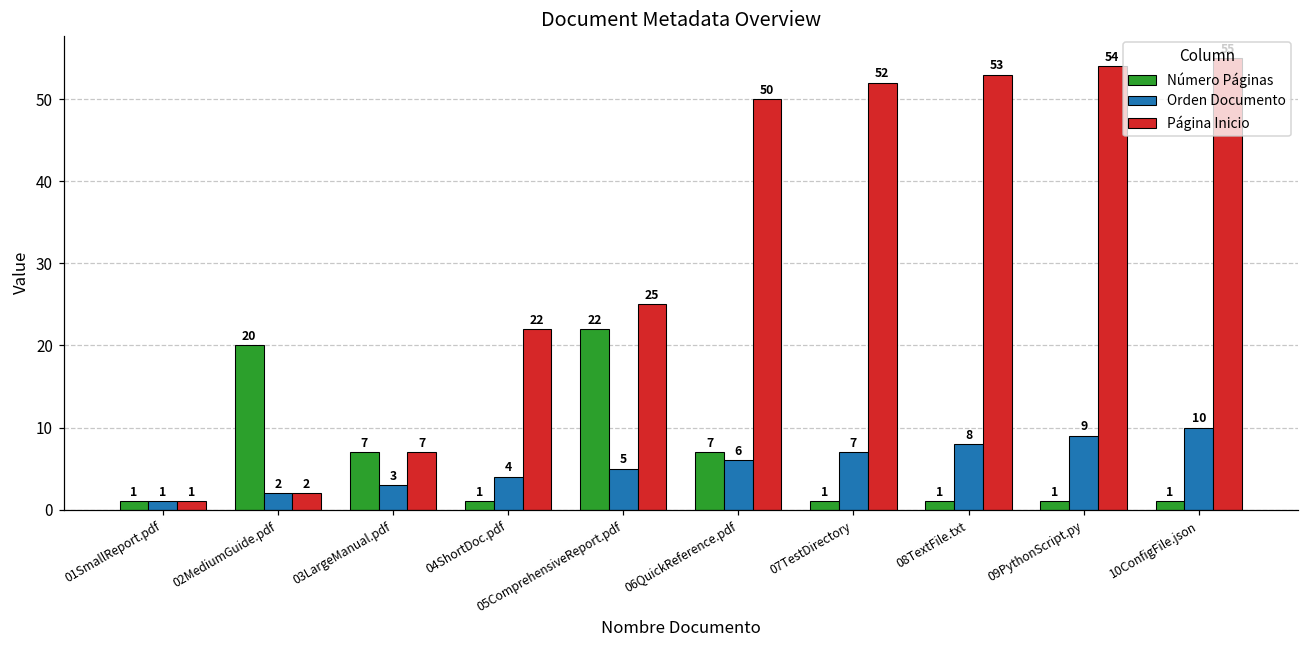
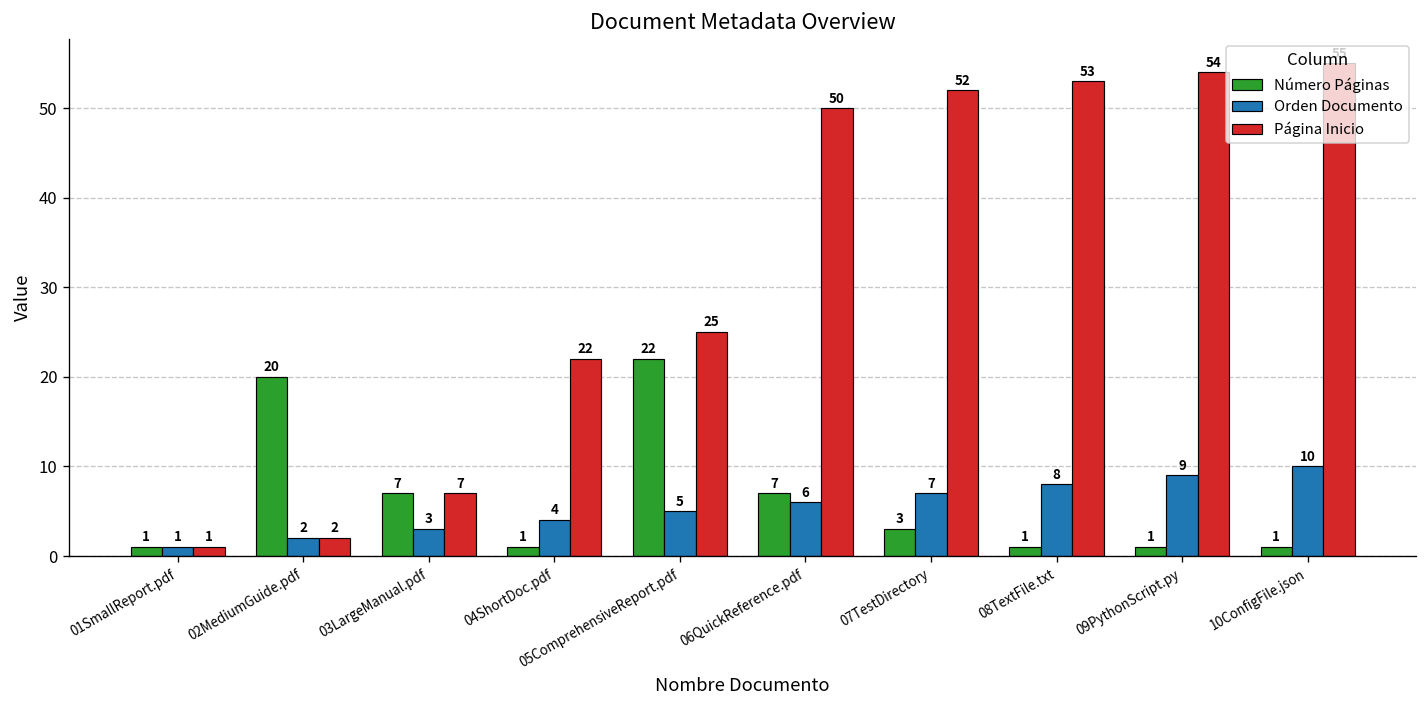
  {
    "Número Páginas": {
      "01SmallReport.pdf": 1,
      "02MediumGuide.pdf": 20,
      "03LargeManual.pdf": 7,
      "04ShortDoc.pdf": 1,
      "05ComprehensiveReport.pdf": 22,
      "06QuickReference.pdf": 7,
-     "07TestDirectory": 1,
+     "07TestDirectory": 3,
      "08TextFile.txt": 1,
      "09PythonScript.py": 1,
      "10ConfigFile.json": 1
    },
    "Orden Documento": {
      "01SmallReport.pdf": 1,
      "02MediumGuide.pdf": 2,
      "03LargeManual.pdf": 3,
      "04ShortDoc.pdf": 4,
      "05ComprehensiveReport.pdf": 5,
      "06QuickReference.pdf": 6,
      "07TestDirectory": 7,
      "08TextFile.txt": 8,
      "09PythonScript.py": 9,
      "10ConfigFile.json": 10
    },
    "Página Inicio": {
      "01SmallReport.pdf": 1,
      "02MediumGuide.pdf": 2,
      "03LargeManual.pdf": 7,
      "04ShortDoc.pdf": 22,
      "05ComprehensiveReport.pdf": 25,
      "06QuickReference.pdf": 50,
      "07TestDirectory": 52,
      "08TextFile.txt": 53,
      "09PythonScript.py": 54
    }
  }
